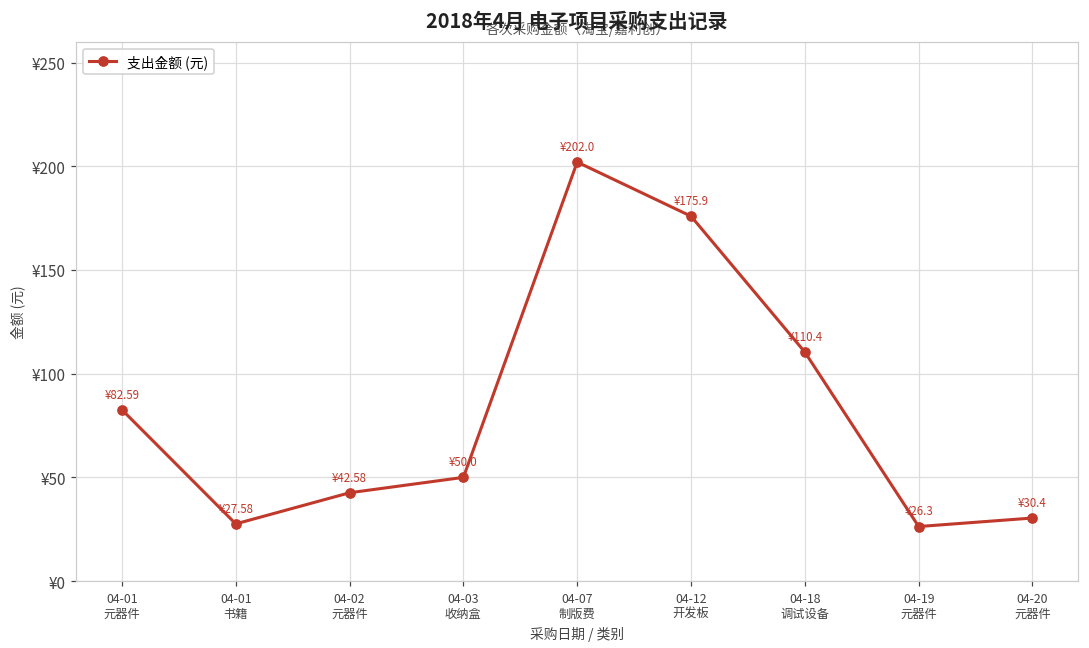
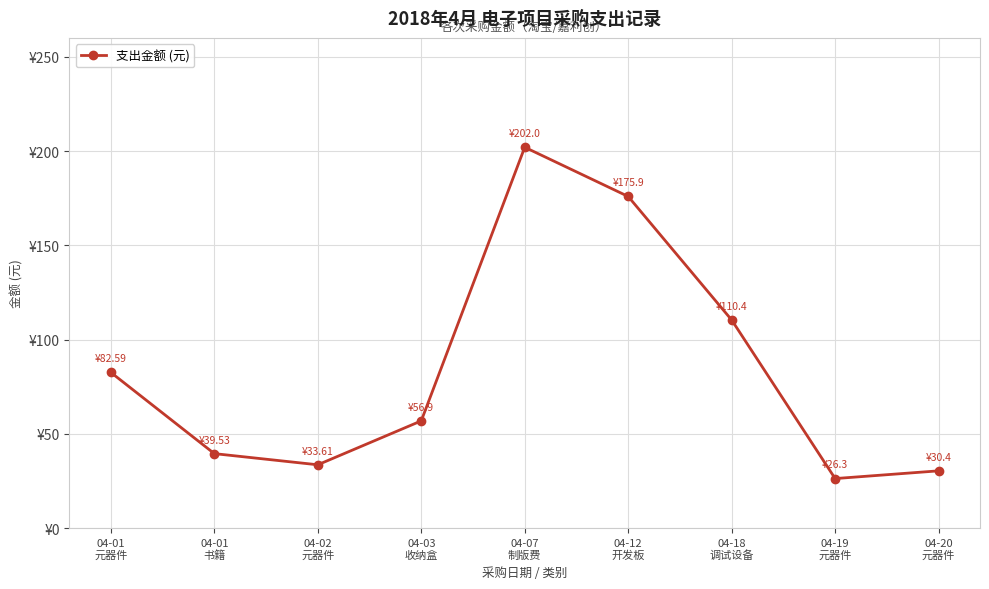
  {
    "04-01 元器件": "¥82.59",
-   "04-01 书籍": "¥27.58",
-   "04-02 元器件": "¥42.58",
-   "04-03 收纳盒": "¥50.0",
+   "04-01 书籍": "¥39.53",
+   "04-02 元器件": "¥33.61",
+   "04-03 收纳盒": "¥56.9",
    "04-07 制版费": "¥202.0",
    "04-12 开发板": "¥175.9",
    "04-18 调试设备": "¥110.4",
    "04-19 元器件": "¥26.3",
    "04-20 元器件": "¥30.4"
  }
